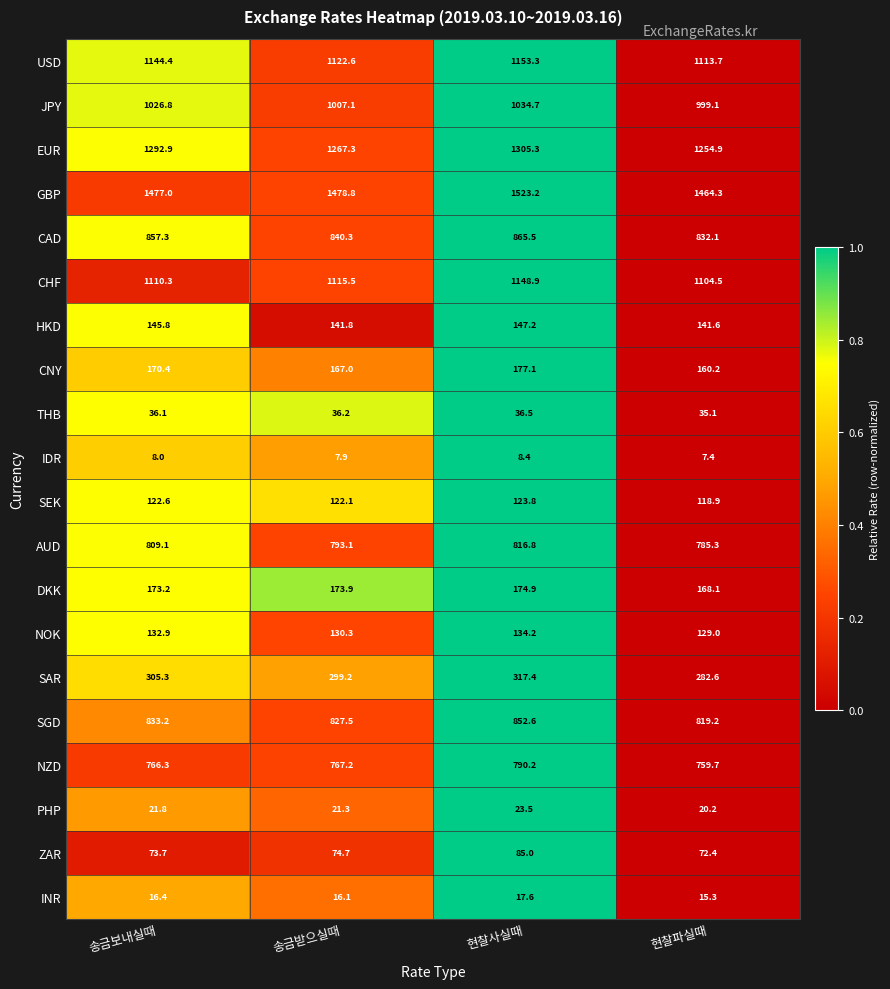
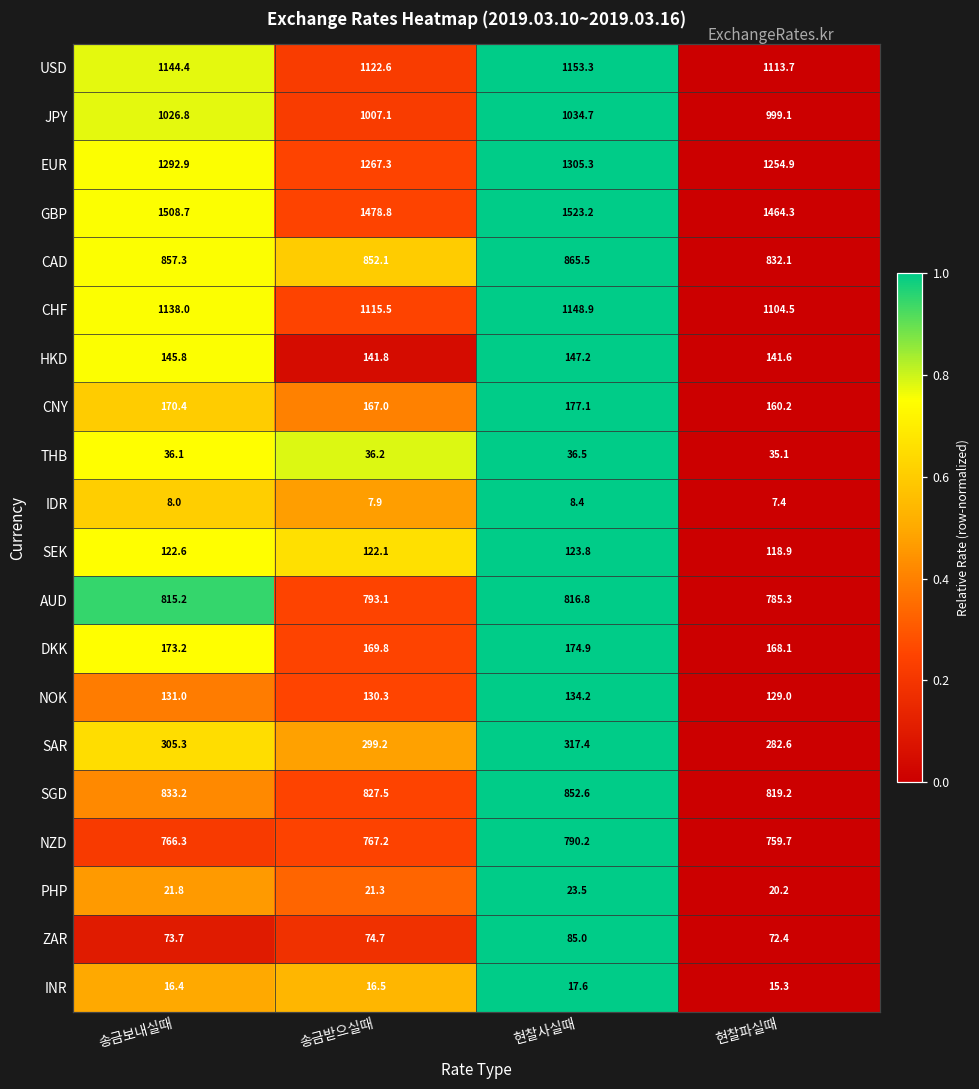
  {
    "USD": {
      "송금보내실때": 1144.4,
      "송금받으실때": 1122.6,
      "현찰사실때": 1153.3,
      "현찰파실때": 1113.7
    },
    "JPY": {
      "송금보내실때": 1026.8,
      "송금받으실때": 1007.1,
      "현찰사실때": 1034.7,
      "현찰파실때": 999.1
    },
    "EUR": {
      "송금보내실때": 1292.9,
      "송금받으실때": 1267.3,
      "현찰사실때": 1305.3,
      "현찰파실때": 1254.9
    },
    "GBP": {
-     "송금보내실때": 1477.0,
+     "송금보내실때": 1508.7,
      "송금받으실때": 1478.8,
      "현찰사실때": 1523.2,
      "현찰파실때": 1464.3
    },
    "CAD": {
      "송금보내실때": 857.3,
-     "송금받으실때": 840.3,
+     "송금받으실때": 852.1,
      "현찰사실때": 865.5,
      "현찰파실때": 832.1
    },
    "CHF": {
-     "송금보내실때": 1110.3,
+     "송금보내실때": 1138.0,
      "송금받으실때": 1115.5,
      "현찰사실때": 1148.9,
      "현찰파실때": 1104.5
    },
    "HKD": {
      "송금보내실때": 145.8,
      "송금받으실때": 141.8,
      "현찰사실때": 147.2,
      "현찰파실때": 141.6
    },
    "CNY": {
      "송금보내실때": 170.4,
      "송금받으실때": 167.0,
      "현찰사실때": 177.1,
      "현찰파실때": 160.2
    },
    "THB": {
      "송금보내실때": 36.1,
      "송금받으실때": 36.2,
      "현찰사실때": 36.5,
      "현찰파실때": 35.1
    },
    "IDR": {
      "송금보내실때": 8.0,
      "송금받으실때": 7.9,
      "현찰사실때": 8.4,
      "현찰파실때": 7.4
    },
    "SEK": {
      "송금보내실때": 122.6,
      "송금받으실때": 122.1,
      "현찰사실때": 123.8,
      "현찰파실때": 118.9
    },
    "AUD": {
-     "송금보내실때": 809.1,
+     "송금보내실때": 815.2,
      "송금받으실때": 793.1,
      "현찰사실때": 816.8,
      "현찰파실때": 785.3
    },
    "DKK": {
      "송금보내실때": 173.2,
-     "송금받으실때": 173.9,
+     "송금받으실때": 169.8,
      "현찰사실때": 174.9,
      "현찰파실때": 168.1
    },
    "NOK": {
-     "송금보내실때": 132.9,
+     "송금보내실때": 131.0,
      "송금받으실때": 130.3,
      "현찰사실때": 134.2,
      "현찰파실때": 129.0
    },
    "SAR": {
      "송금보내실때": 305.3,
      "송금받으실때": 299.2,
      "현찰사실때": 317.4,
      "현찰파실때": 282.6
    },
    "SGD": {
      "송금보내실때": 833.2,
      "송금받으실때": 827.5,
      "현찰사실때": 852.6,
      "현찰파실때": 819.2
    },
    "NZD": {
      "송금보내실때": 766.3,
      "송금받으실때": 767.2,
      "현찰사실때": 790.2,
      "현찰파실때": 759.7
    },
    "PHP": {
      "송금보내실때": 21.8,
      "송금받으실때": 21.3,
      "현찰사실때": 23.5,
      "현찰파실때": 20.2
    },
    "ZAR": {
      "송금보내실때": 73.7,
      "송금받으실때": 74.7,
      "현찰사실때": 85.0,
      "현찰파실때": 72.4
    },
    "INR": {
      "송금보내실때": 16.4,
-     "송금받으실때": 16.1,
+     "송금받으실때": 16.5,
      "현찰사실때": 17.6,
      "현찰파실때": 15.3
    }
  }
